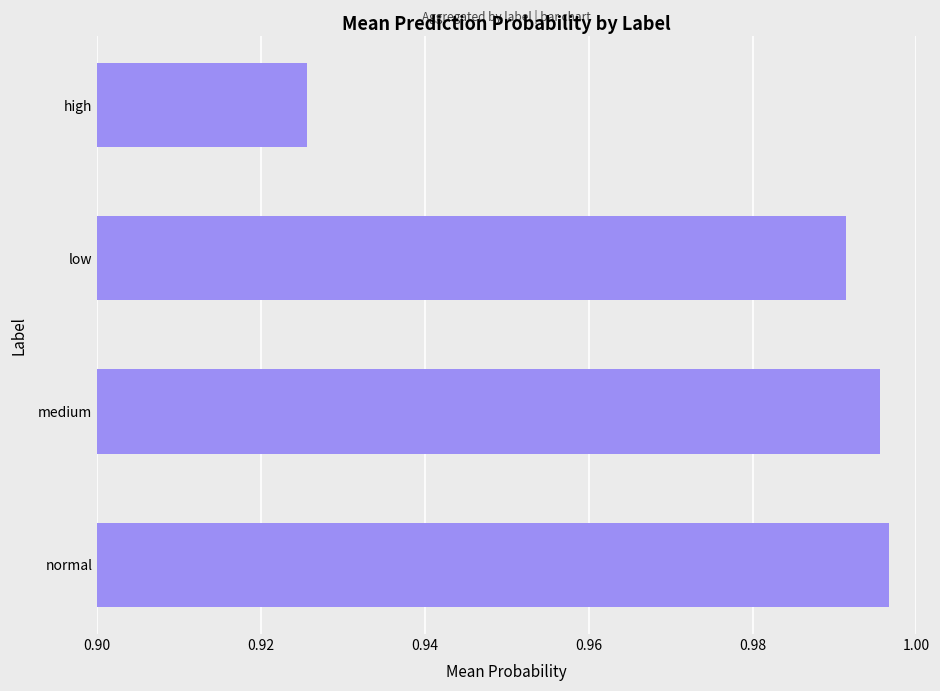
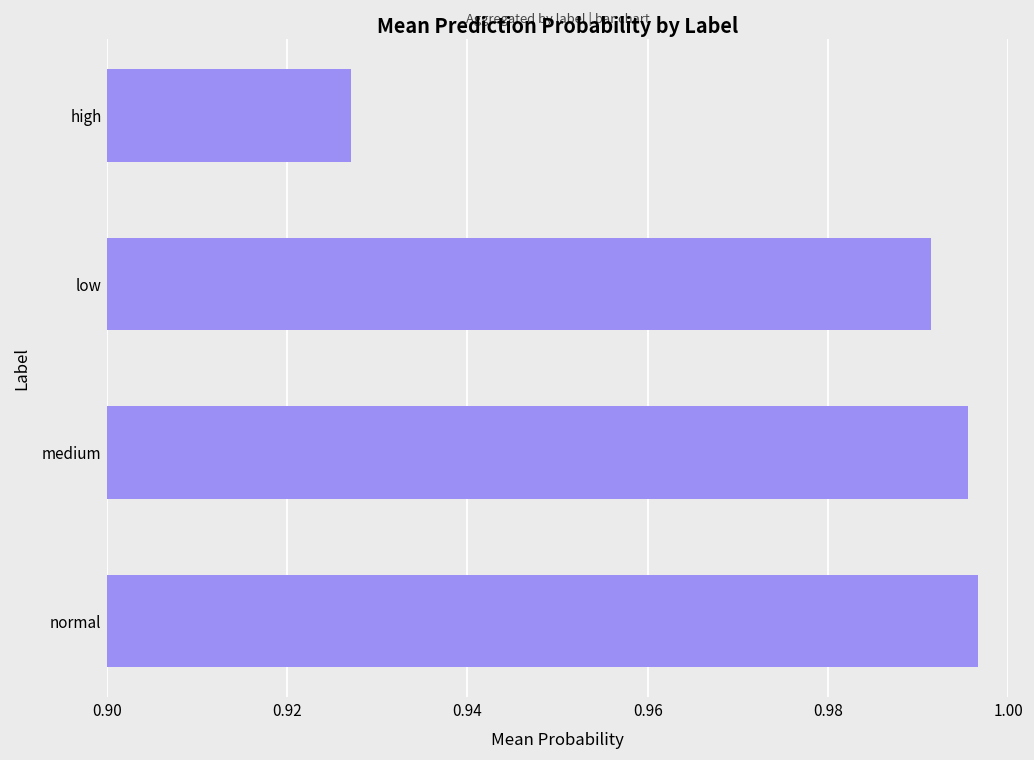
  {
-   "high": 0.926,
+   "high": 0.927,
    "low": 0.991,
    "medium": 0.996,
    "normal": 0.997
  }
